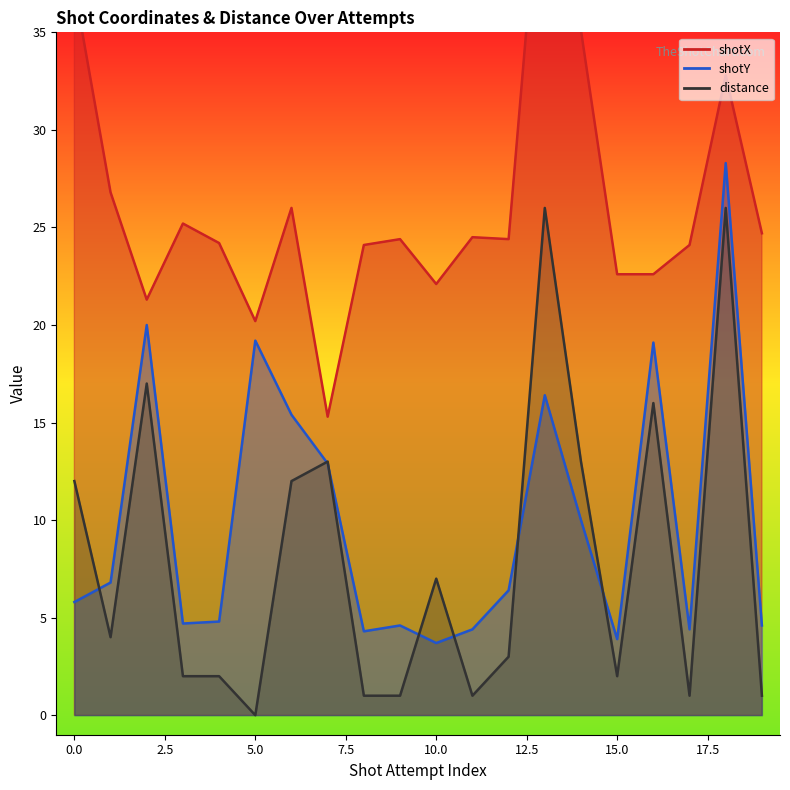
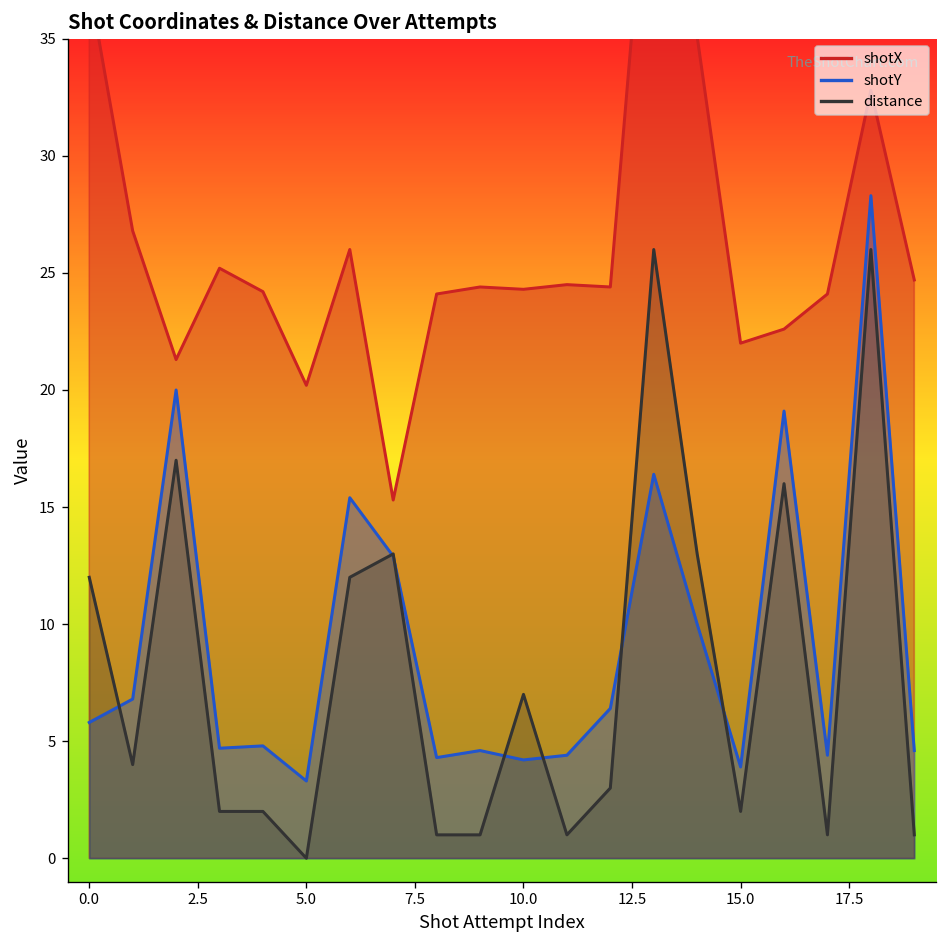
  {
    "shotX": {
      "5.0": 20.2,
-     "10.0": 22.1,
-     "15.0": 22.6
+     "10.0": 24.3,
+     "15.0": 22.0
    },
    "shotY": {
      "0.0": 5.8,
-     "5.0": 19.2,
-     "10.0": 3.7,
+     "5.0": 3.3,
+     "10.0": 4.2,
      "15.0": 3.9
    },
    "distance": {
      "0.0": 12.0,
      "5.0": 0.0,
      "10.0": 7.0,
      "15.0": 2.0
    }
  }
